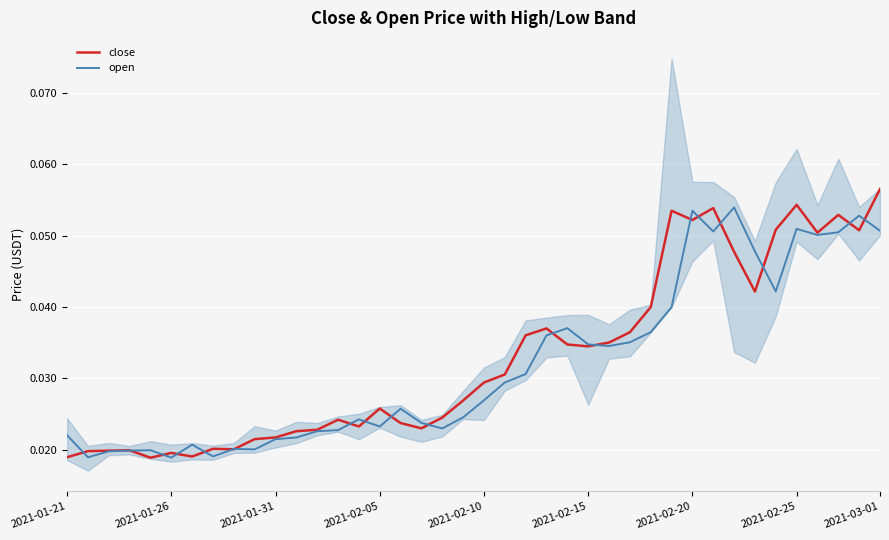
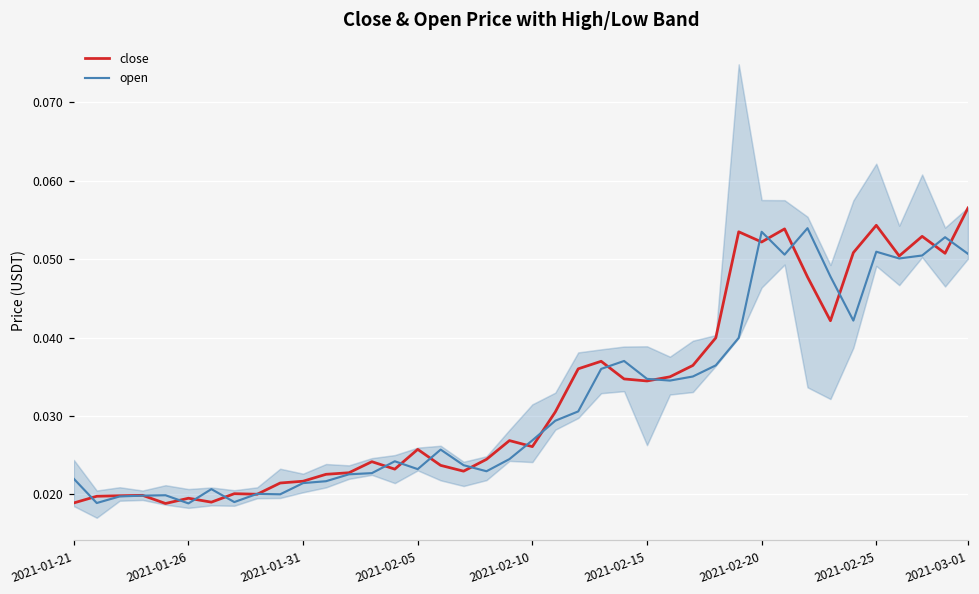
  {
    "close": {
      "2021-01-21": 0.019,
      "2021-01-26": 0.020,
-     "2021-02-10": 0.029,
+     "2021-02-10": 0.026,
      "2021-02-20": 0.052,
      "2021-02-25": 0.054
    }
  }
